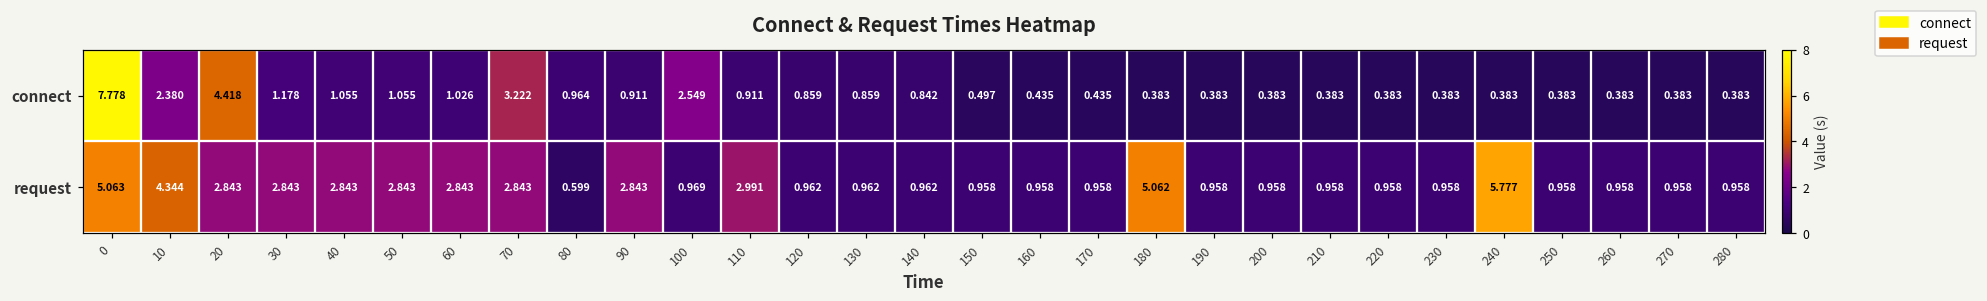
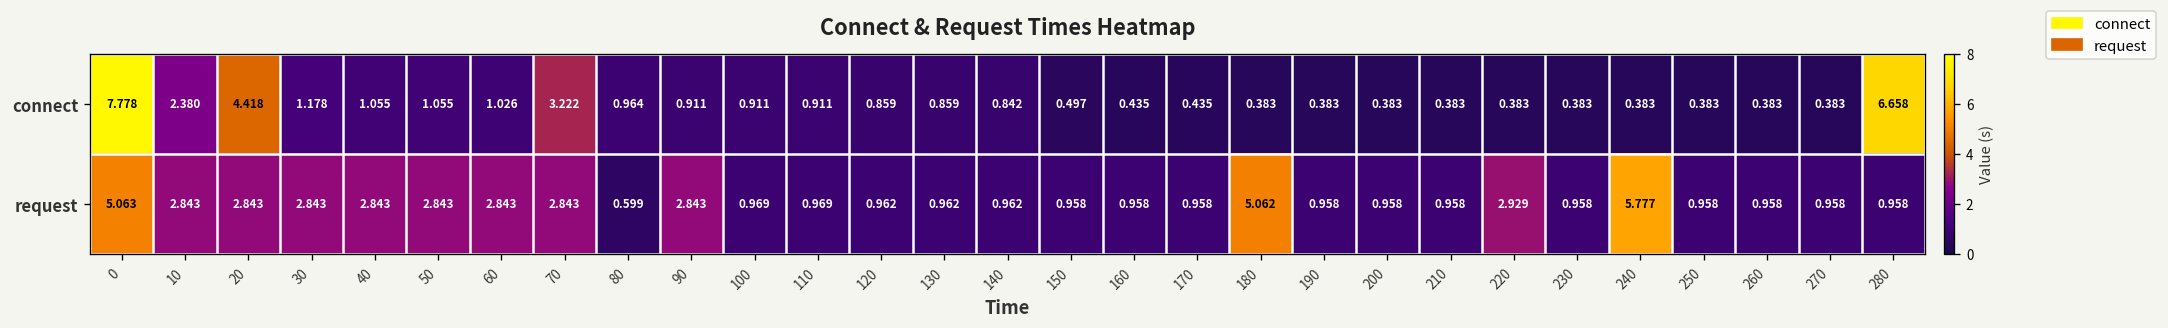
  {
    "connect": {
      "0": 7.778,
      "10": 2.380,
      "20": 4.418,
      "30": 1.178,
      "40": 1.055,
      "50": 1.055,
      "60": 1.026,
      "70": 3.222,
      "80": 0.964,
      "90": 0.911,
-     "100": 2.549,
+     "100": 0.911,
      "110": 0.911,
      "120": 0.859,
      "130": 0.859,
      "140": 0.842,
      "150": 0.497,
      "160": 0.435,
      "170": 0.435,
      "180": 0.383,
      "190": 0.383,
      "200": 0.383,
      "210": 0.383,
      "220": 0.383,
      "230": 0.383,
      "240": 0.383,
      "250": 0.383,
      "260": 0.383,
      "270": 0.383,
-     "280": 0.383
+     "280": 6.658
    },
    "request": {
      "0": 5.063,
-     "10": 4.344,
+     "10": 2.843,
      "20": 2.843,
      "30": 2.843,
      "40": 2.843,
      "50": 2.843,
      "60": 2.843,
      "70": 2.843,
      "80": 0.599,
      "90": 2.843,
      "100": 0.969,
-     "110": 2.991,
+     "110": 0.969,
      "120": 0.962,
      "130": 0.962,
      "140": 0.962,
      "150": 0.958,
      "160": 0.958,
      "170": 0.958,
      "180": 5.062,
      "190": 0.958,
      "200": 0.958,
      "210": 0.958,
-     "220": 0.958,
+     "220": 2.929,
      "230": 0.958,
      "240": 5.777,
      "250": 0.958,
      "260": 0.958,
      "270": 0.958,
      "280": 0.958
    }
  }
